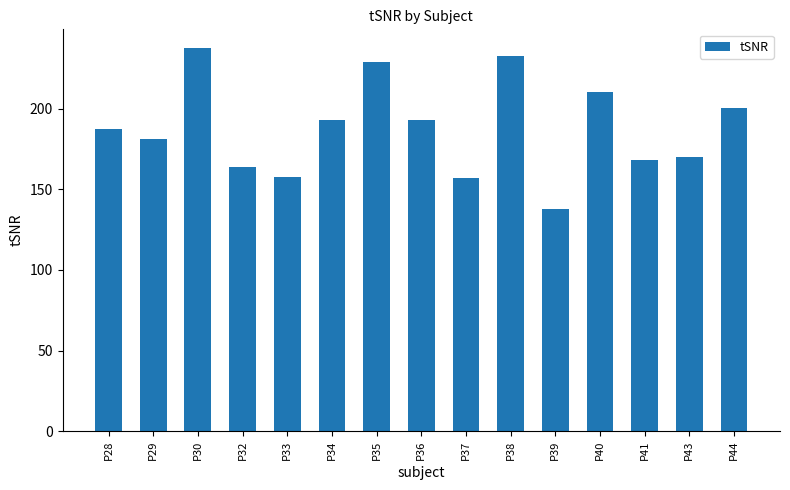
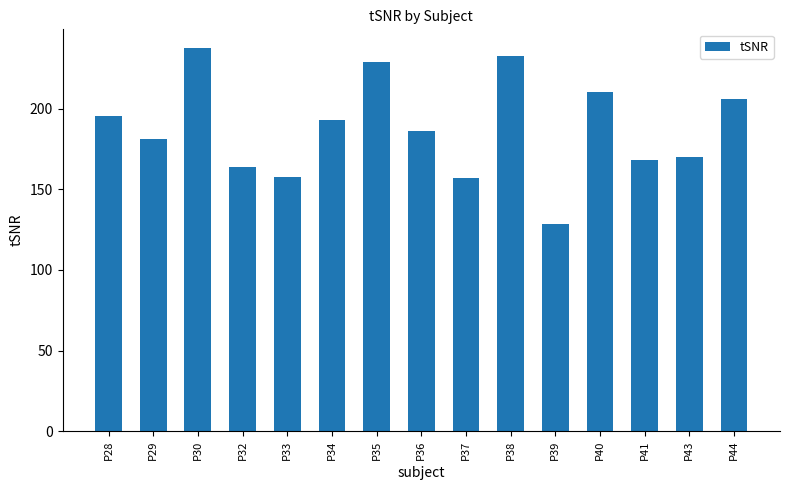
  {
-   "P28": 188,
+   "P28": 195,
    "P29": 181,
    "P30": 237,
    "P32": 164,
    "P33": 158,
    "P34": 193,
    "P35": 229,
-   "P36": 193,
+   "P36": 186,
    "P37": 157,
    "P38": 232,
-   "P39": 138,
+   "P39": 129,
    "P40": 211,
    "P41": 168,
    "P43": 170,
-   "P44": 200
+   "P44": 206
  }
